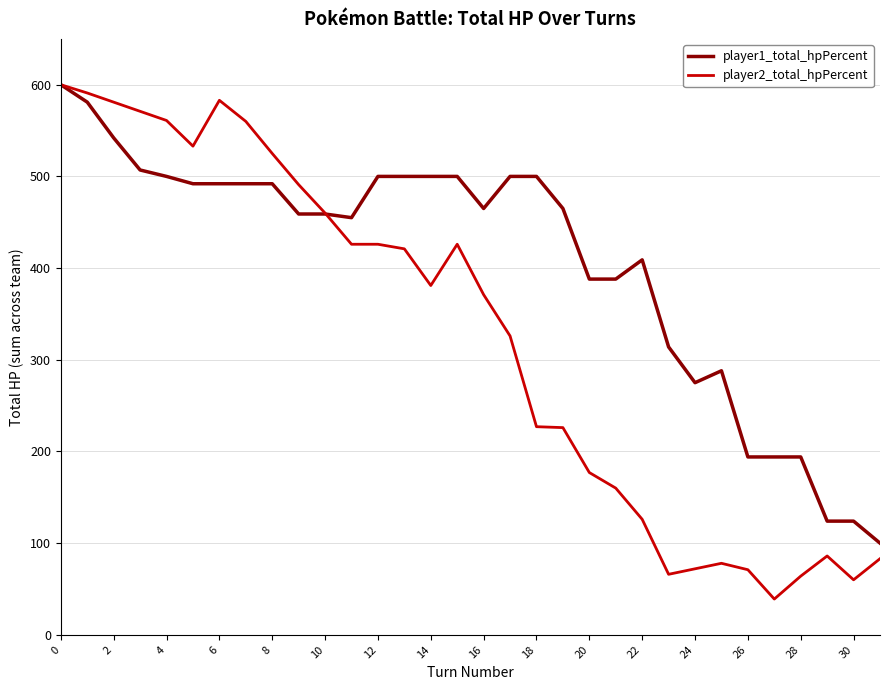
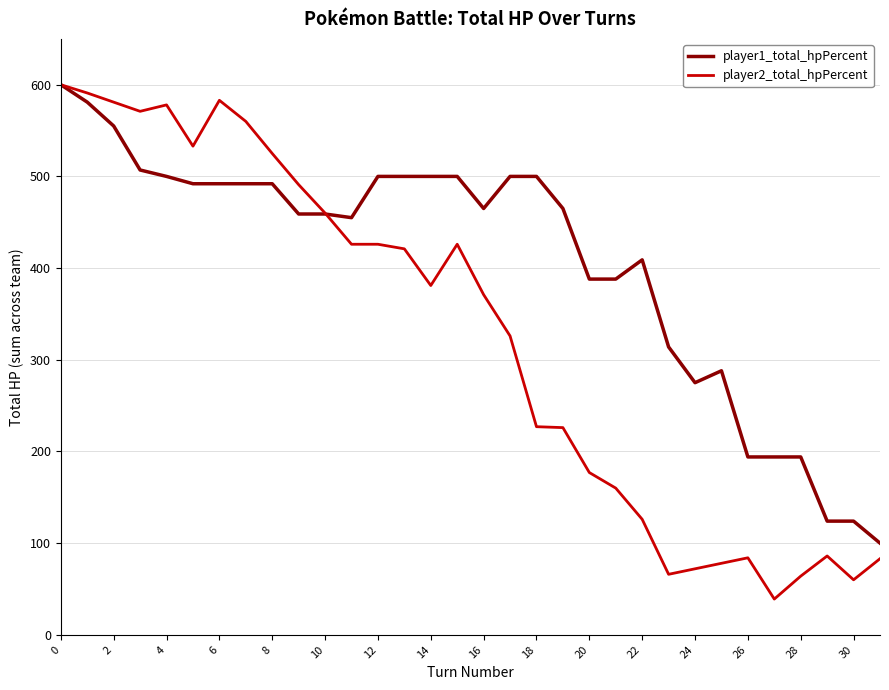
  {
    "player1_total_hpPercent": {
-     "2": 540,
+     "2": 560,
      "4": 500,
      "6": 490,
      "8": 490,
      "12": 500,
      "14": 500,
      "16": 470,
      "18": 500,
      "20": 390,
      "22": 410,
      "24": 280,
      "26": 190,
      "28": 190,
      "30": 120
    },
    "player2_total_hpPercent": {
      "2": 580,
-     "4": 560,
+     "4": 580,
      "6": 580,
      "8": 530,
      "12": 430,
      "14": 380,
      "16": 370,
      "18": 230,
      "20": 180,
      "22": 130,
      "24": 70,
-     "26": 70,
+     "26": 80,
      "28": 60,
      "30": 60
    }
  }
